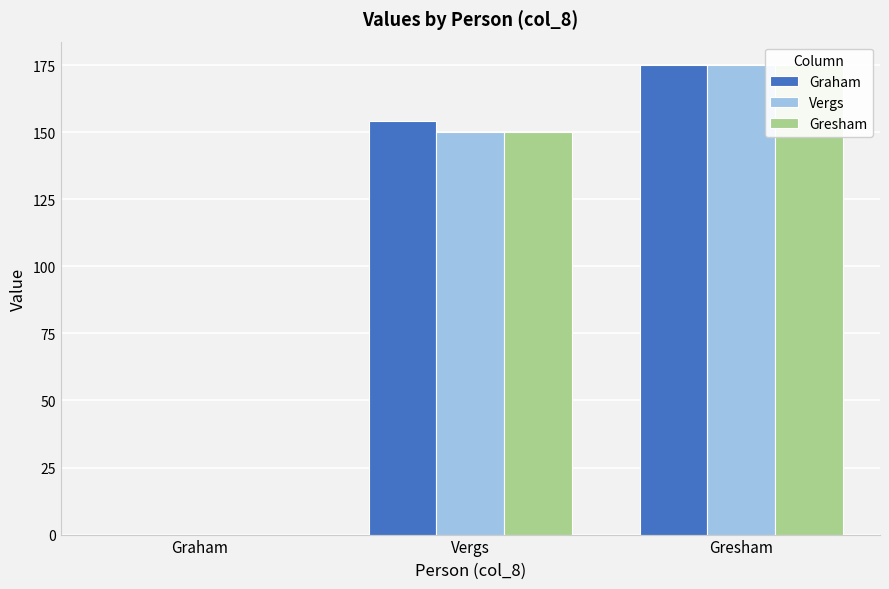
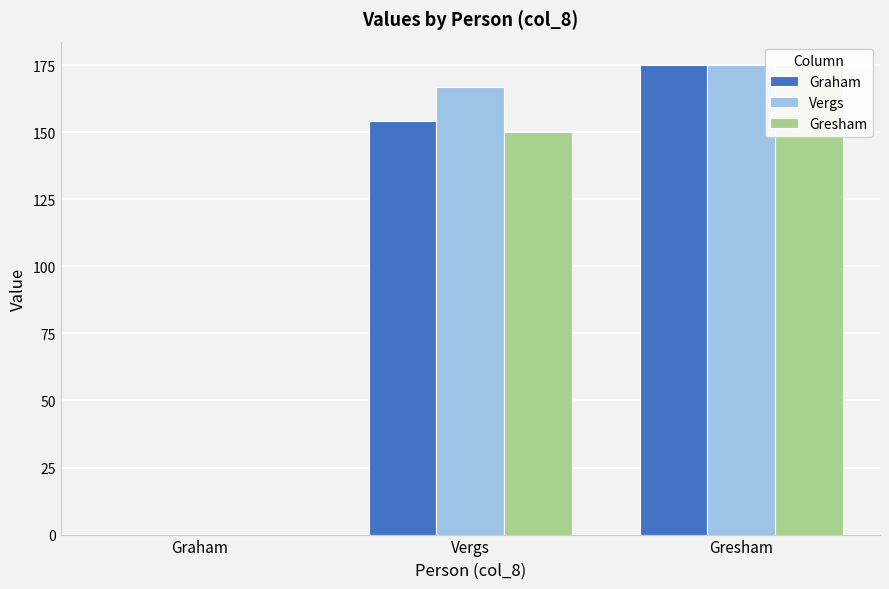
  {
    "Graham": {
      "Graham": 0,
      "Vergs": 154,
      "Gresham": 175
    },
    "Vergs": {
      "Graham": 0,
-     "Vergs": 150,
+     "Vergs": 167,
      "Gresham": 175
    },
    "Gresham": {
      "Graham": 0,
      "Vergs": 150
    }
  }
